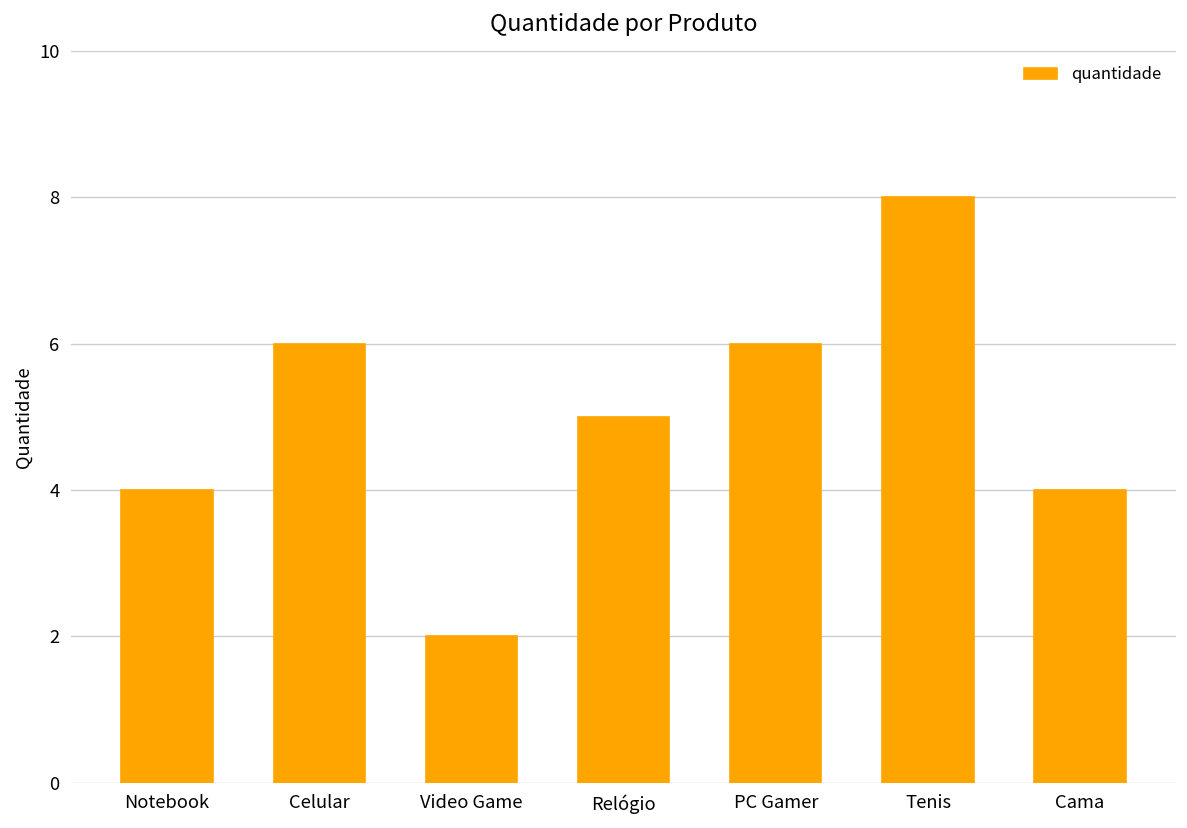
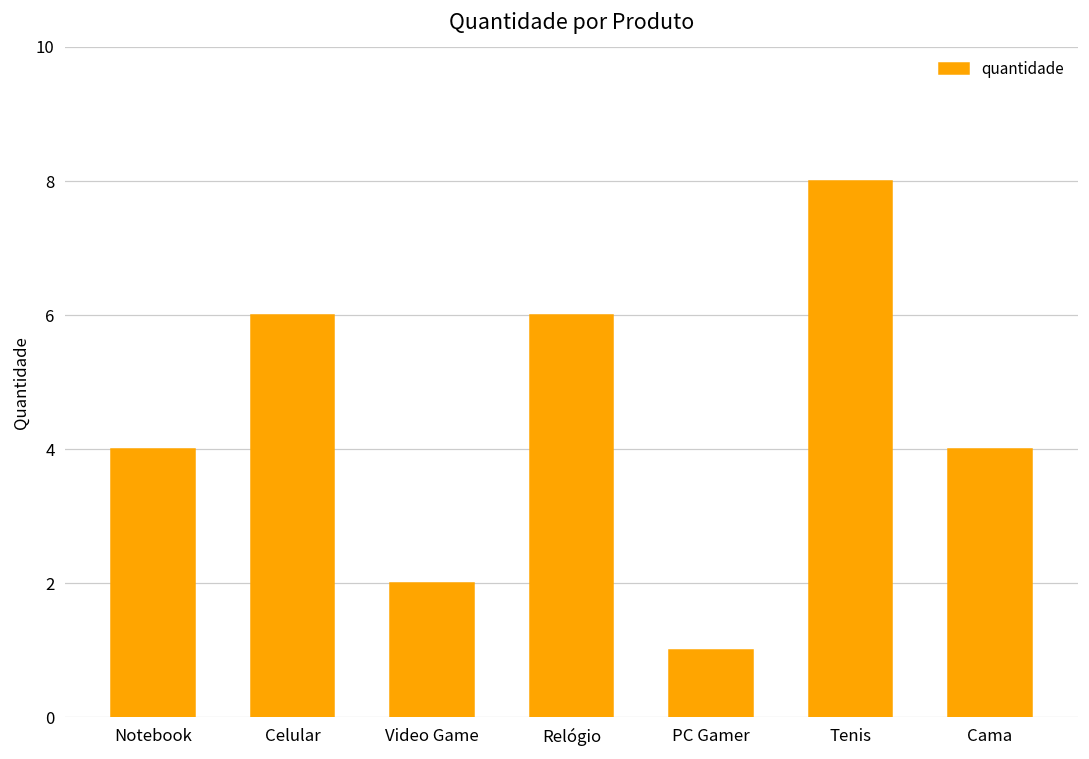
  {
    "Notebook": 4,
    "Celular": 6,
    "Video Game": 2,
-   "Relógio": 5,
-   "PC Gamer": 6,
+   "Relógio": 6,
+   "PC Gamer": 1,
    "Tenis": 8,
    "Cama": 4
  }
